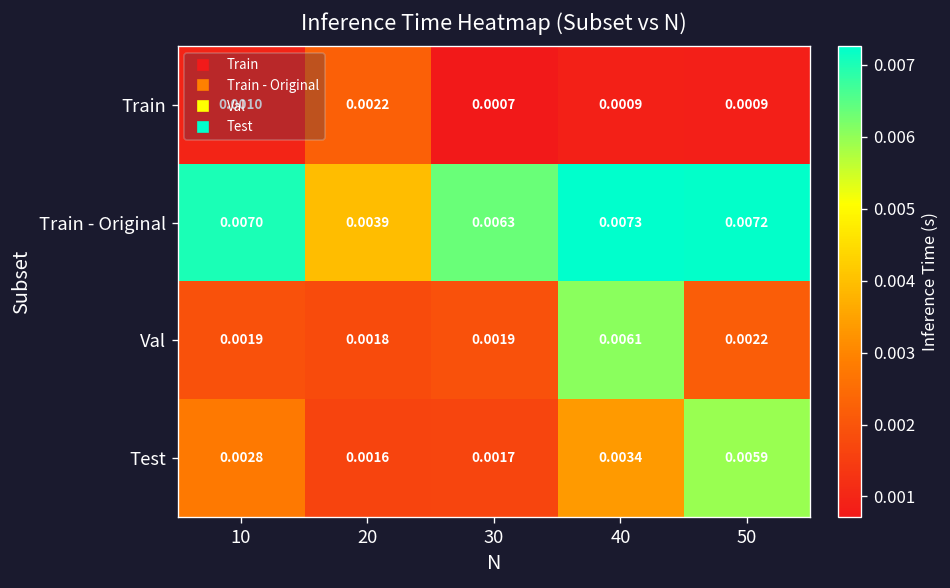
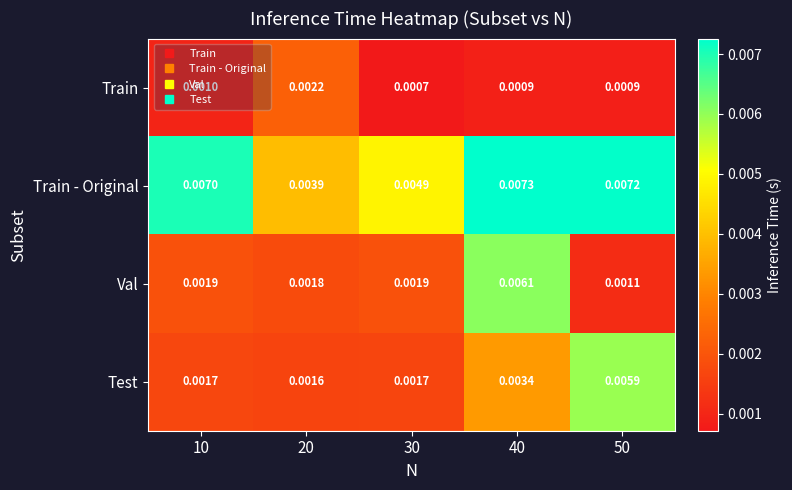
  {
    "Train": {
      "20": 0.0022,
      "30": 0.0007,
      "40": 0.0009,
      "50": 0.0009
    },
    "Train - Original": {
      "10": 0.0070,
      "20": 0.0039,
-     "30": 0.0063,
+     "30": 0.0049,
      "40": 0.0073,
      "50": 0.0072
    },
    "Val": {
      "10": 0.0019,
      "20": 0.0018,
      "30": 0.0019,
      "40": 0.0061,
-     "50": 0.0022
+     "50": 0.0011
    },
    "Test": {
-     "10": 0.0028,
+     "10": 0.0017,
      "20": 0.0016,
      "30": 0.0017,
      "40": 0.0034,
      "50": 0.0059
    }
  }
